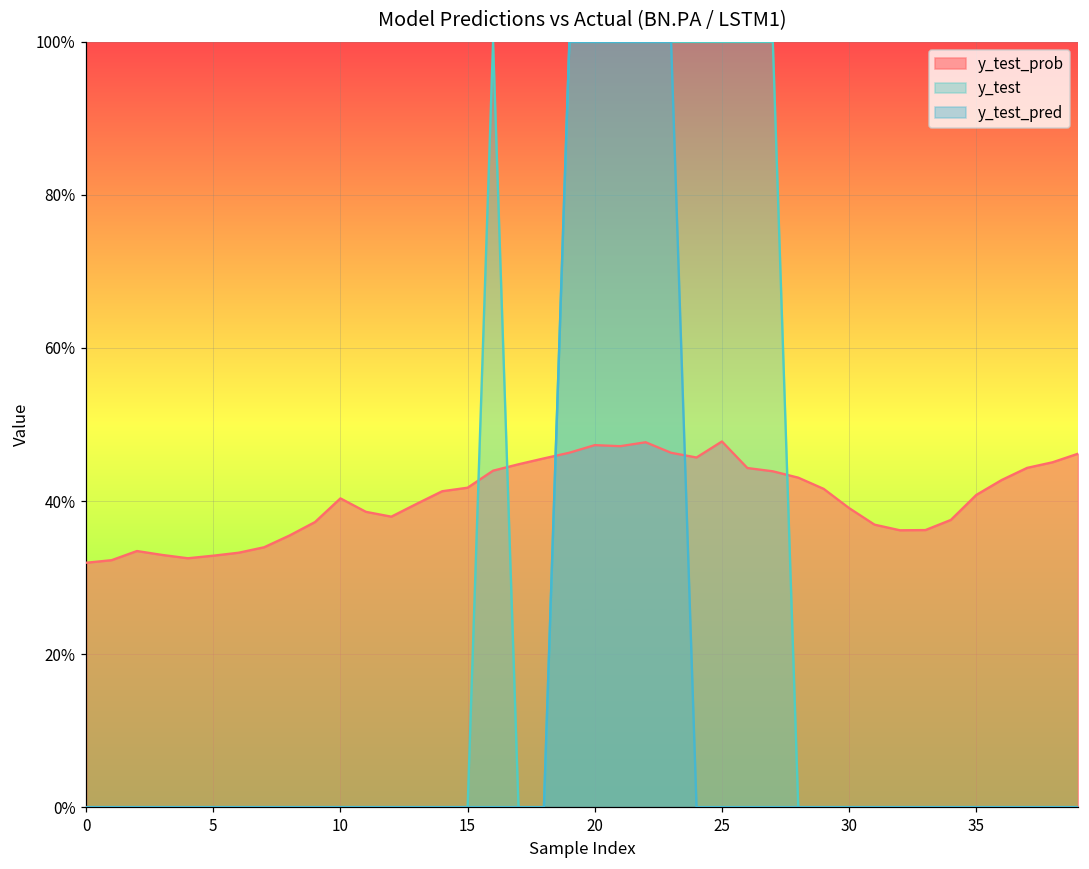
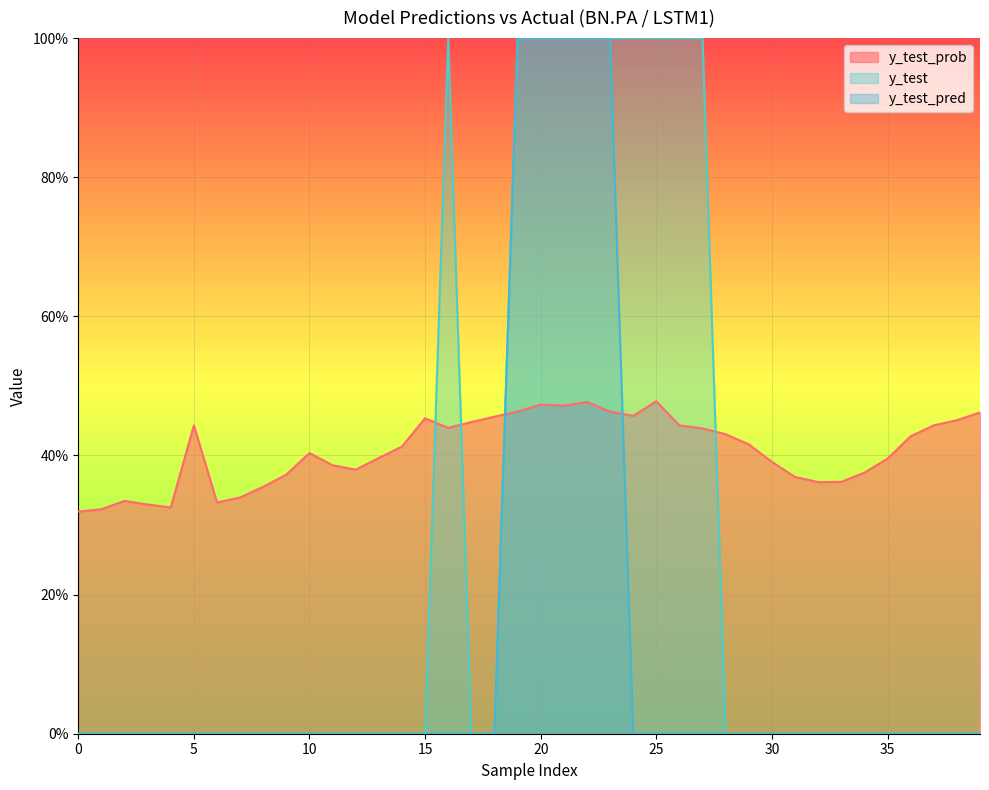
  {
    "y_test_prob": {
      "0": "32%",
-     "5": "33%",
+     "5": "44%",
      "10": "40%",
-     "15": "42%",
+     "15": "45%",
      "20": "47%",
      "25": "48%",
      "30": "39%",
-     "35": "41%"
+     "35": "40%"
    }
  }
